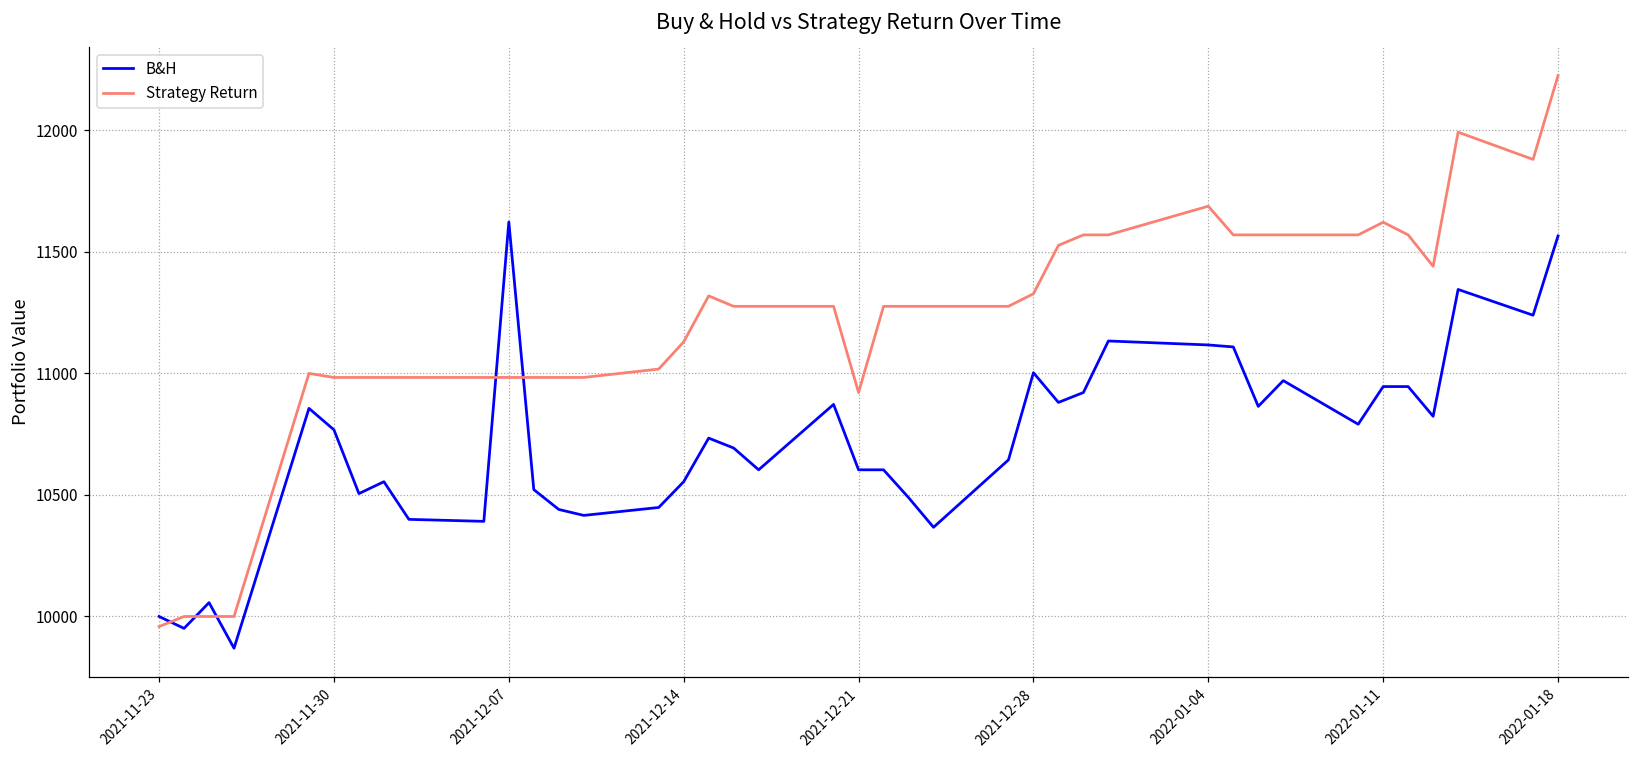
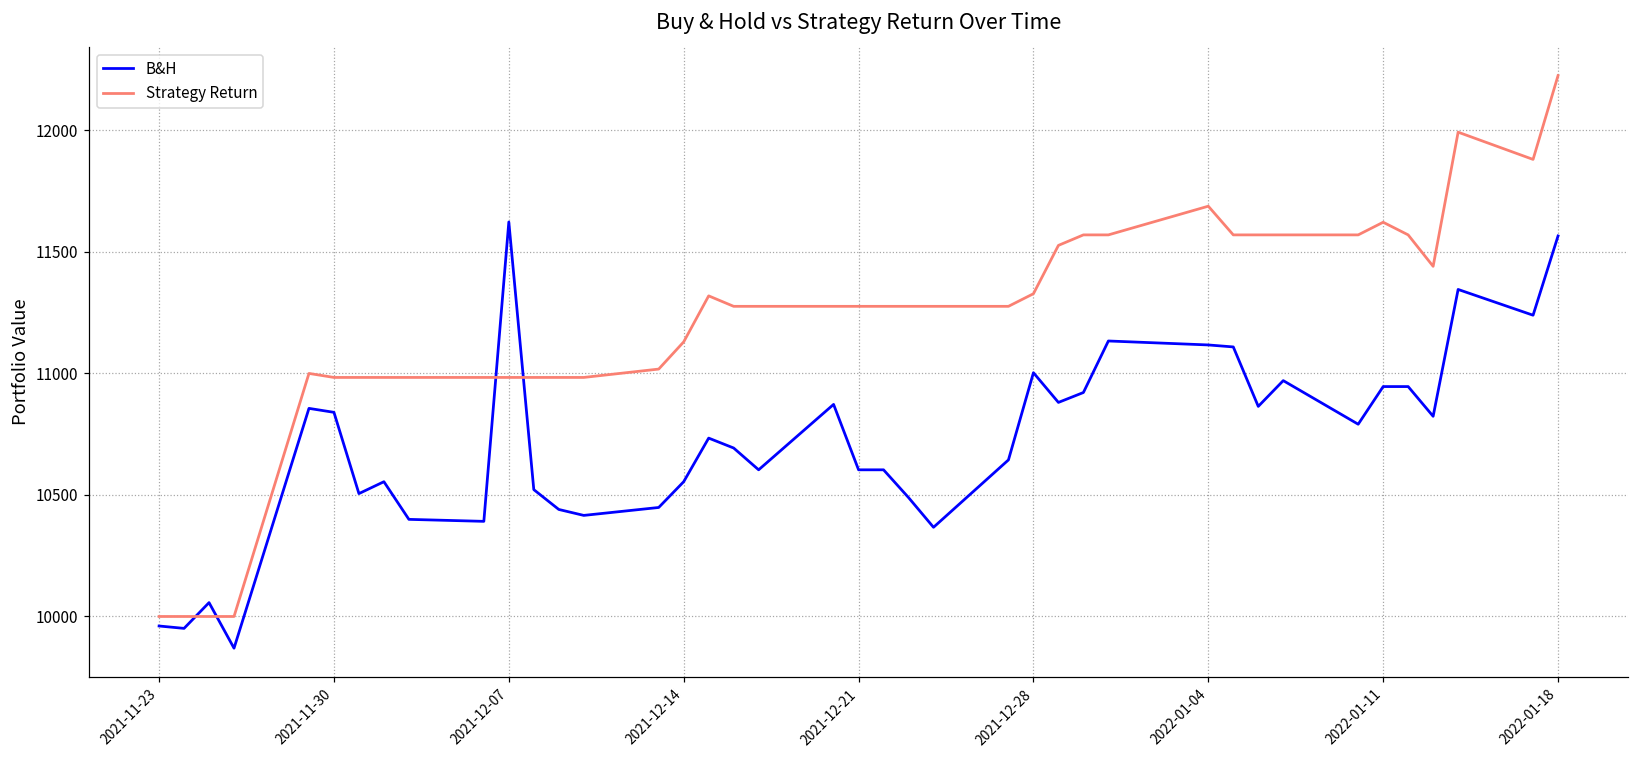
  {
    "B&H": {
-     "2021-11-23": 10000,
-     "2021-11-30": 10770,
+     "2021-11-23": 9960,
+     "2021-11-30": 10840,
      "2021-12-07": 11620,
      "2021-12-14": 10550,
      "2021-12-21": 10600,
      "2021-12-28": 11000,
      "2022-01-04": 11120,
      "2022-01-11": 10950,
      "2022-01-18": 11560
    },
    "Strategy Return": {
-     "2021-11-23": 9960,
+     "2021-11-23": 10000,
      "2021-11-30": 10980,
      "2021-12-07": 10980,
      "2021-12-14": 11130,
-     "2021-12-21": 10920,
+     "2021-12-21": 11280,
      "2021-12-28": 11330,
      "2022-01-04": 11690,
      "2022-01-11": 11620,
      "2022-01-18": 12220
    }
  }
